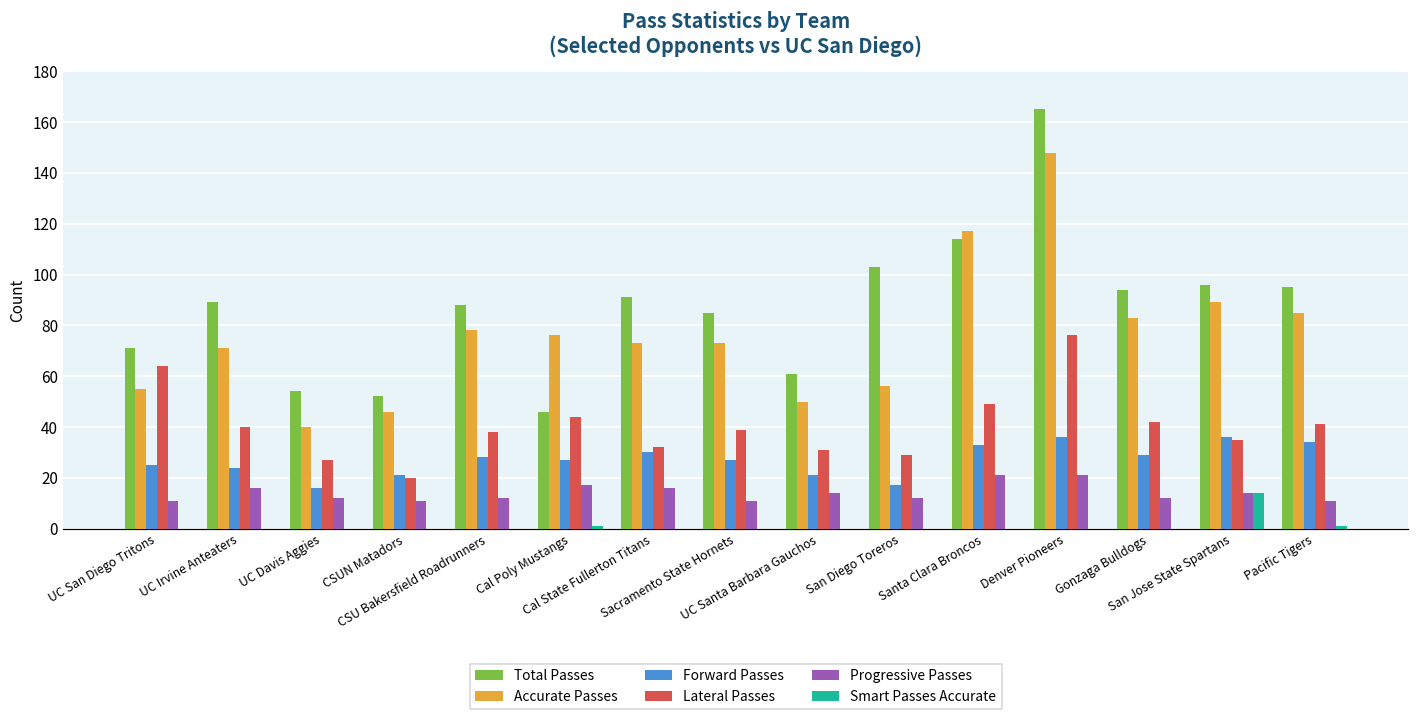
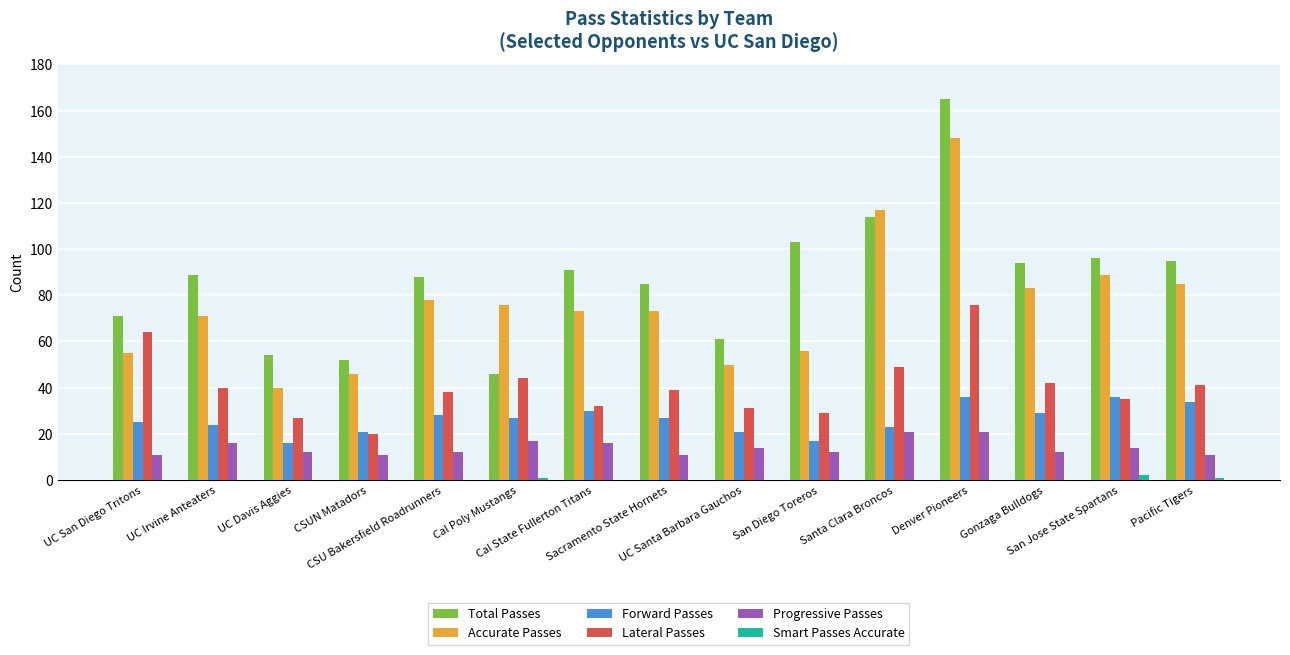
  {
    "Total Passes": {
      "UC San Diego Tritons": 71,
      "UC Irvine Anteaters": 89,
      "UC Davis Aggies": 54,
      "CSUN Matadors": 52,
      "CSU Bakersfield Roadrunners": 88,
      "Cal Poly Mustangs": 46,
      "Cal State Fullerton Titans": 91,
      "Sacramento State Hornets": 85,
      "UC Santa Barbara Gauchos": 61,
      "San Diego Toreros": 103,
      "Santa Clara Broncos": 114,
      "Denver Pioneers": 165,
      "Gonzaga Bulldogs": 94,
      "San Jose State Spartans": 96,
      "Pacific Tigers": 95
    },
    "Accurate Passes": {
      "UC San Diego Tritons": 55,
      "UC Irvine Anteaters": 71,
      "UC Davis Aggies": 40,
      "CSUN Matadors": 46,
      "CSU Bakersfield Roadrunners": 78,
      "Cal Poly Mustangs": 76,
      "Cal State Fullerton Titans": 73,
      "Sacramento State Hornets": 73,
      "UC Santa Barbara Gauchos": 50,
      "San Diego Toreros": 56,
      "Santa Clara Broncos": 117,
      "Denver Pioneers": 148,
      "Gonzaga Bulldogs": 83,
      "San Jose State Spartans": 89,
      "Pacific Tigers": 85
    },
    "Forward Passes": {
      "UC San Diego Tritons": 25,
      "UC Irvine Anteaters": 24,
      "UC Davis Aggies": 16,
      "CSUN Matadors": 21,
      "CSU Bakersfield Roadrunners": 28,
      "Cal Poly Mustangs": 27,
      "Cal State Fullerton Titans": 30,
      "Sacramento State Hornets": 27,
      "UC Santa Barbara Gauchos": 21,
      "San Diego Toreros": 17,
-     "Santa Clara Broncos": 33,
+     "Santa Clara Broncos": 23,
      "Denver Pioneers": 36,
      "Gonzaga Bulldogs": 29,
      "San Jose State Spartans": 36,
      "Pacific Tigers": 34
    },
    "Lateral Passes": {
      "UC San Diego Tritons": 64,
      "UC Irvine Anteaters": 40,
      "UC Davis Aggies": 27,
      "CSUN Matadors": 20,
      "CSU Bakersfield Roadrunners": 38,
      "Cal Poly Mustangs": 44,
      "Cal State Fullerton Titans": 32,
      "Sacramento State Hornets": 39,
      "UC Santa Barbara Gauchos": 31,
      "San Diego Toreros": 29,
      "Santa Clara Broncos": 49,
      "Denver Pioneers": 76,
      "Gonzaga Bulldogs": 42,
      "San Jose State Spartans": 35,
      "Pacific Tigers": 41
    },
    "Progressive Passes": {
      "UC San Diego Tritons": 11,
      "UC Irvine Anteaters": 16,
      "UC Davis Aggies": 12,
      "CSUN Matadors": 11,
      "CSU Bakersfield Roadrunners": 12,
      "Cal Poly Mustangs": 17,
      "Cal State Fullerton Titans": 16,
      "Sacramento State Hornets": 11,
      "UC Santa Barbara Gauchos": 14,
      "San Diego Toreros": 12,
      "Santa Clara Broncos": 21,
      "Denver Pioneers": 21,
      "Gonzaga Bulldogs": 12,
      "San Jose State Spartans": 14,
      "Pacific Tigers": 11
    },
    "Smart Passes Accurate": {
      "UC San Diego Tritons": 0,
      "UC Irvine Anteaters": 0,
      "UC Davis Aggies": 0,
      "CSUN Matadors": 0,
      "CSU Bakersfield Roadrunners": 0,
      "Cal State Fullerton Titans": 0,
      "Sacramento State Hornets": 0,
      "UC Santa Barbara Gauchos": 0,
      "San Diego Toreros": 0,
      "Santa Clara Broncos": 0,
      "Denver Pioneers": 0,
      "Gonzaga Bulldogs": 0,
-     "San Jose State Spartans": 14
+     "San Jose State Spartans": 2
    }
  }
